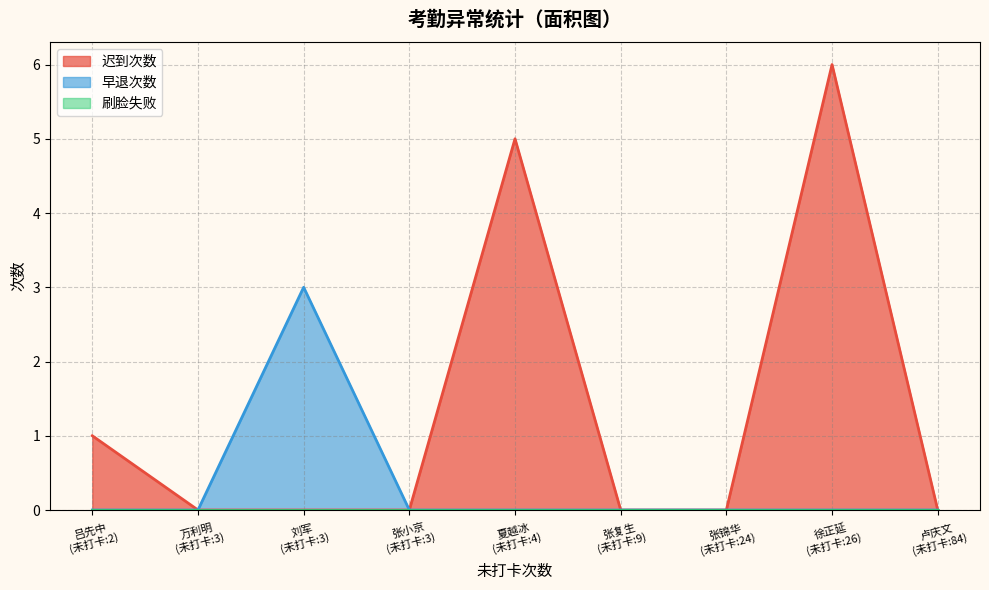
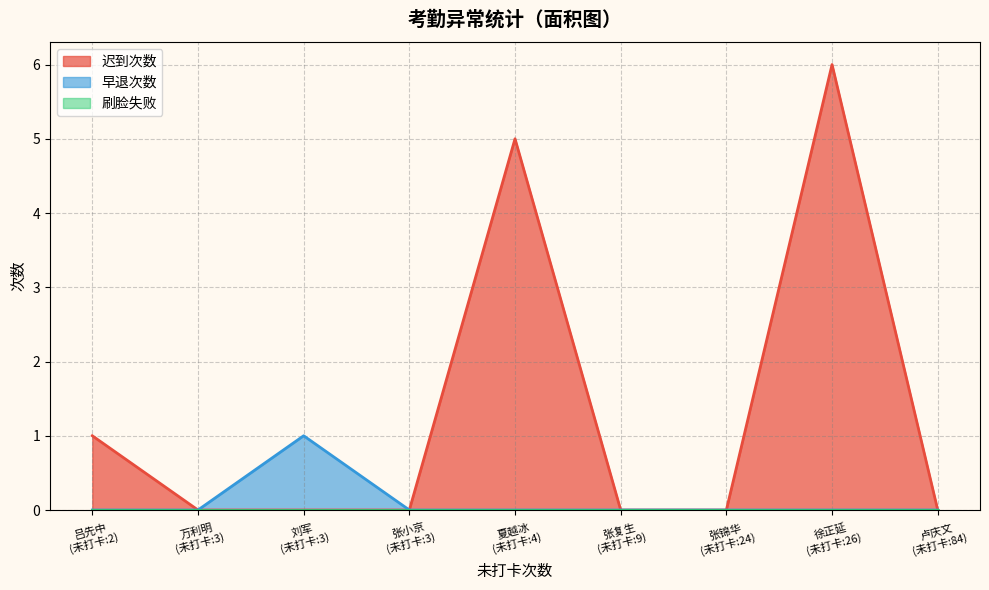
  {
    "迟到次数": {
      "吕先中 (未打卡:2)": 1,
      "夏越冰 (未打卡:4)": 5,
      "徐正延 (未打卡:26)": 6
    },
    "早退次数": {
-     "刘军 (未打卡:3)": 3
+     "刘军 (未打卡:3)": 1
    }
  }
